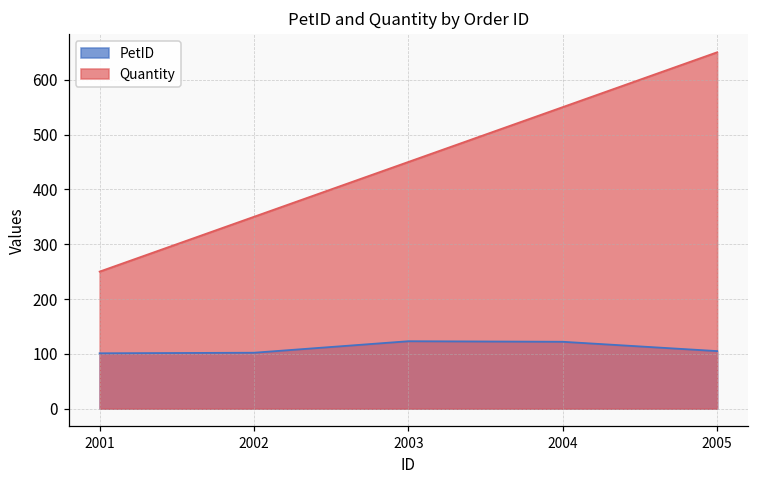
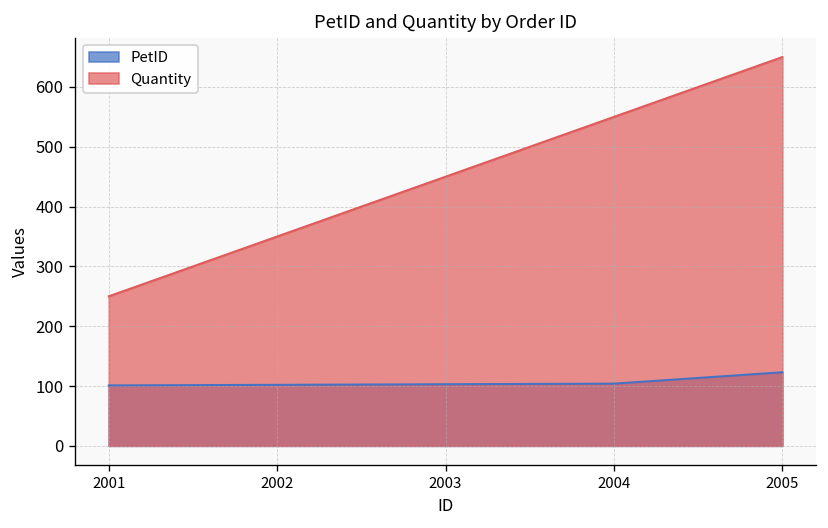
  {
    "PetID": {
      "2001": 100,
      "2002": 100,
-     "2003": 120,
-     "2004": 120,
-     "2005": 110
+     "2003": 100,
+     "2004": 100,
+     "2005": 120
    },
    "Quantity": {
      "2001": 250,
      "2002": 350,
      "2003": 450,
      "2004": 550,
      "2005": 650
    }
  }
